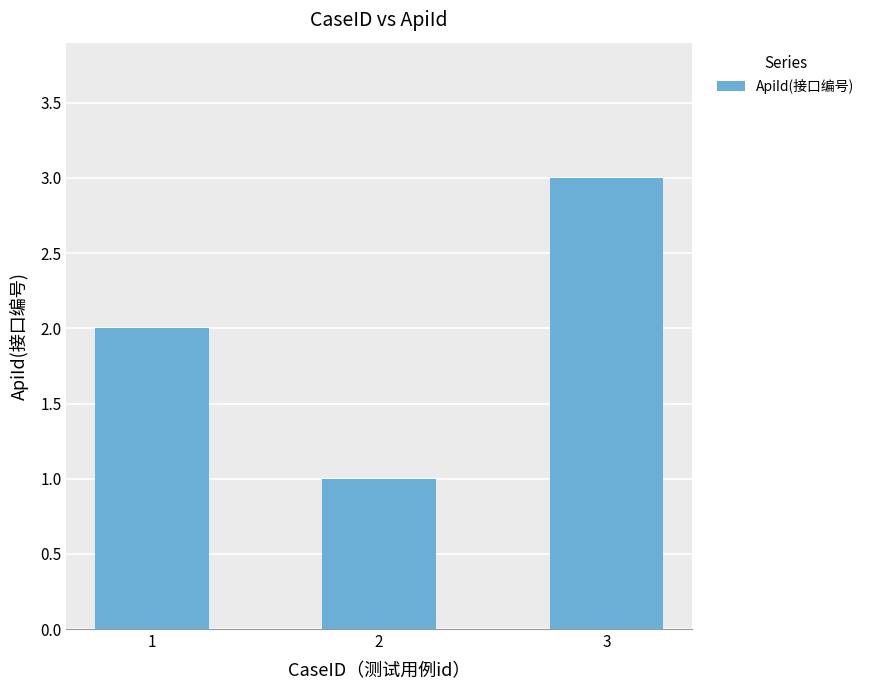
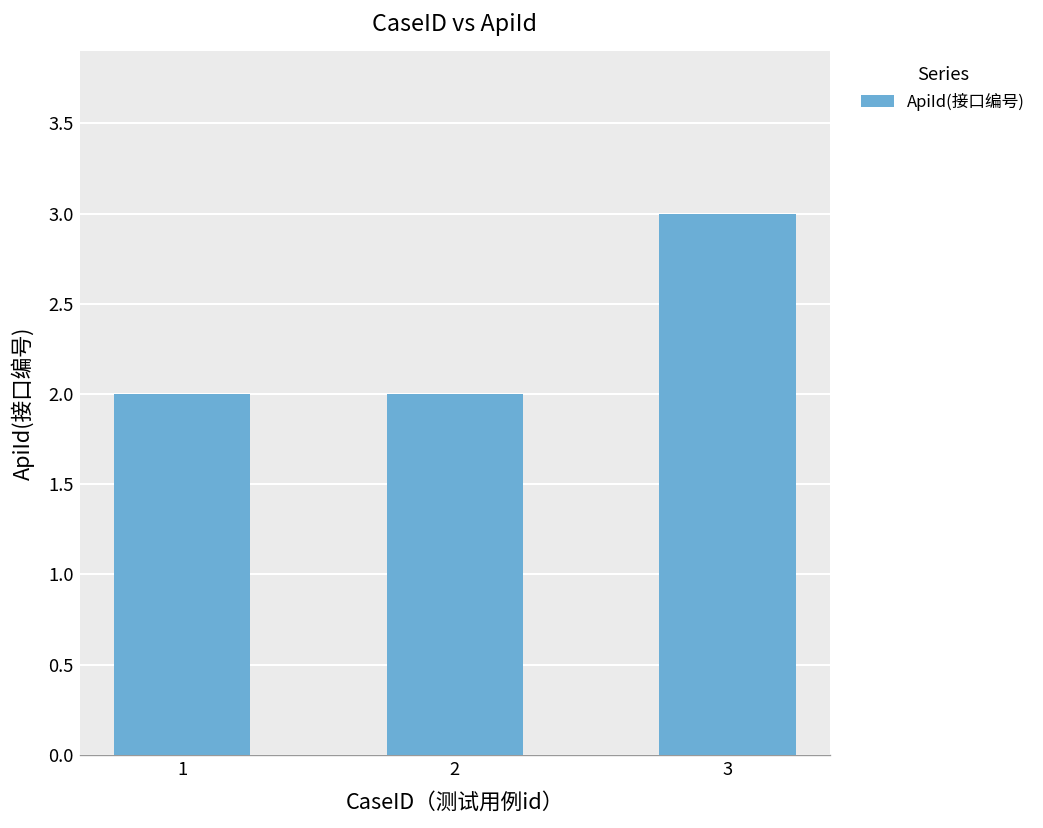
  {
    "1": 2,
-   "2": 1,
+   "2": 2,
    "3": 3
  }
